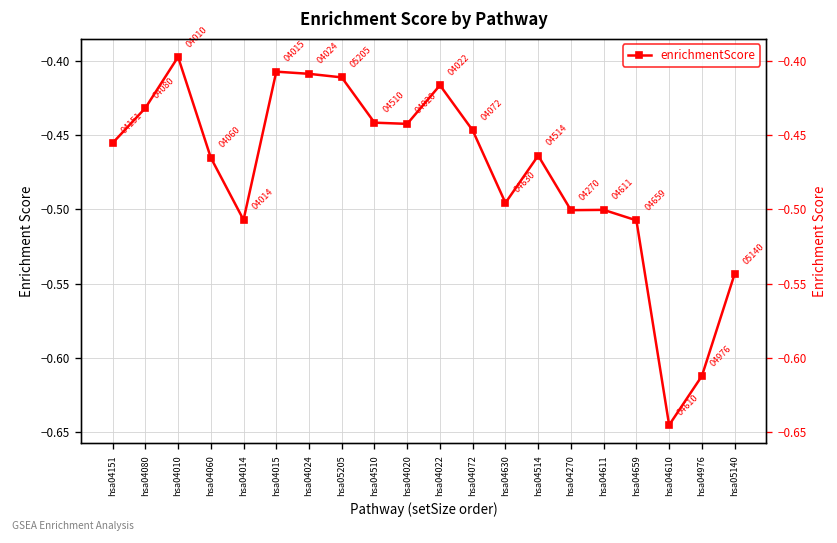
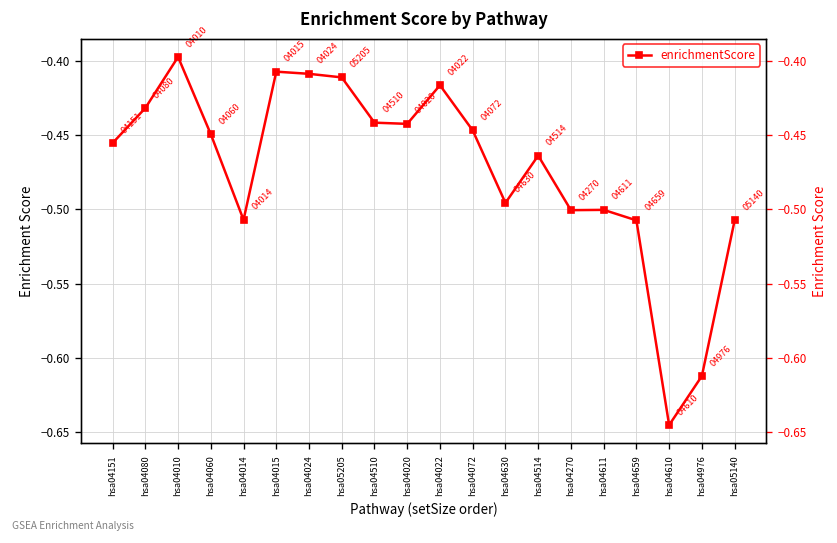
  {
    "hsa04151": -0.455,
-   "hsa04060": -0.465,
+   "hsa04060": -0.449,
    "hsa04510": -0.442,
    "hsa04270": -0.500,
-   "hsa05140": -0.543
+   "hsa05140": -0.507
  }
